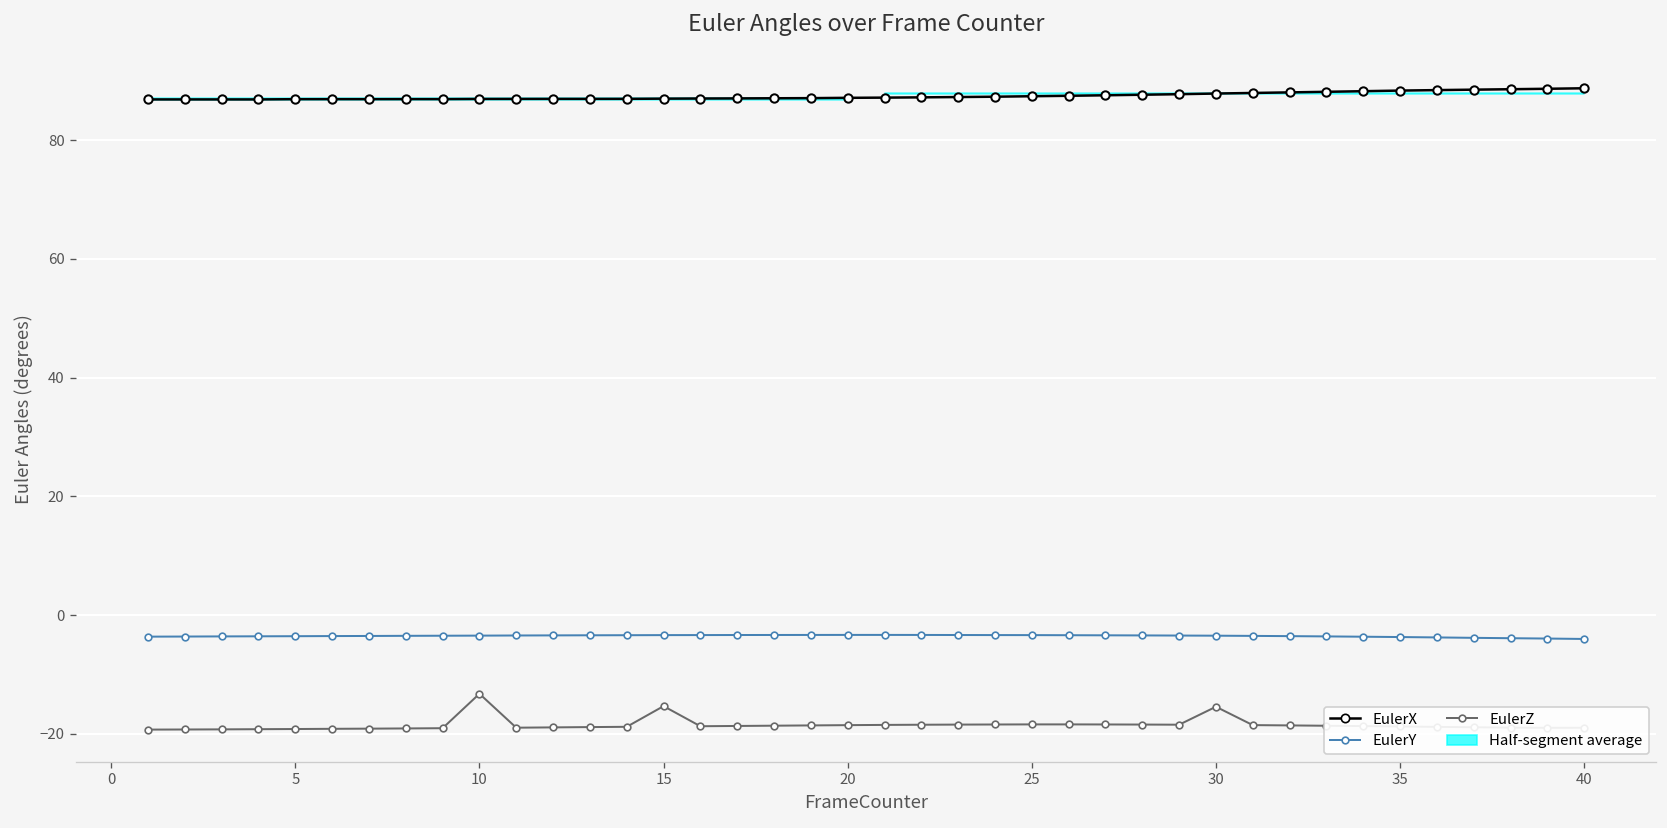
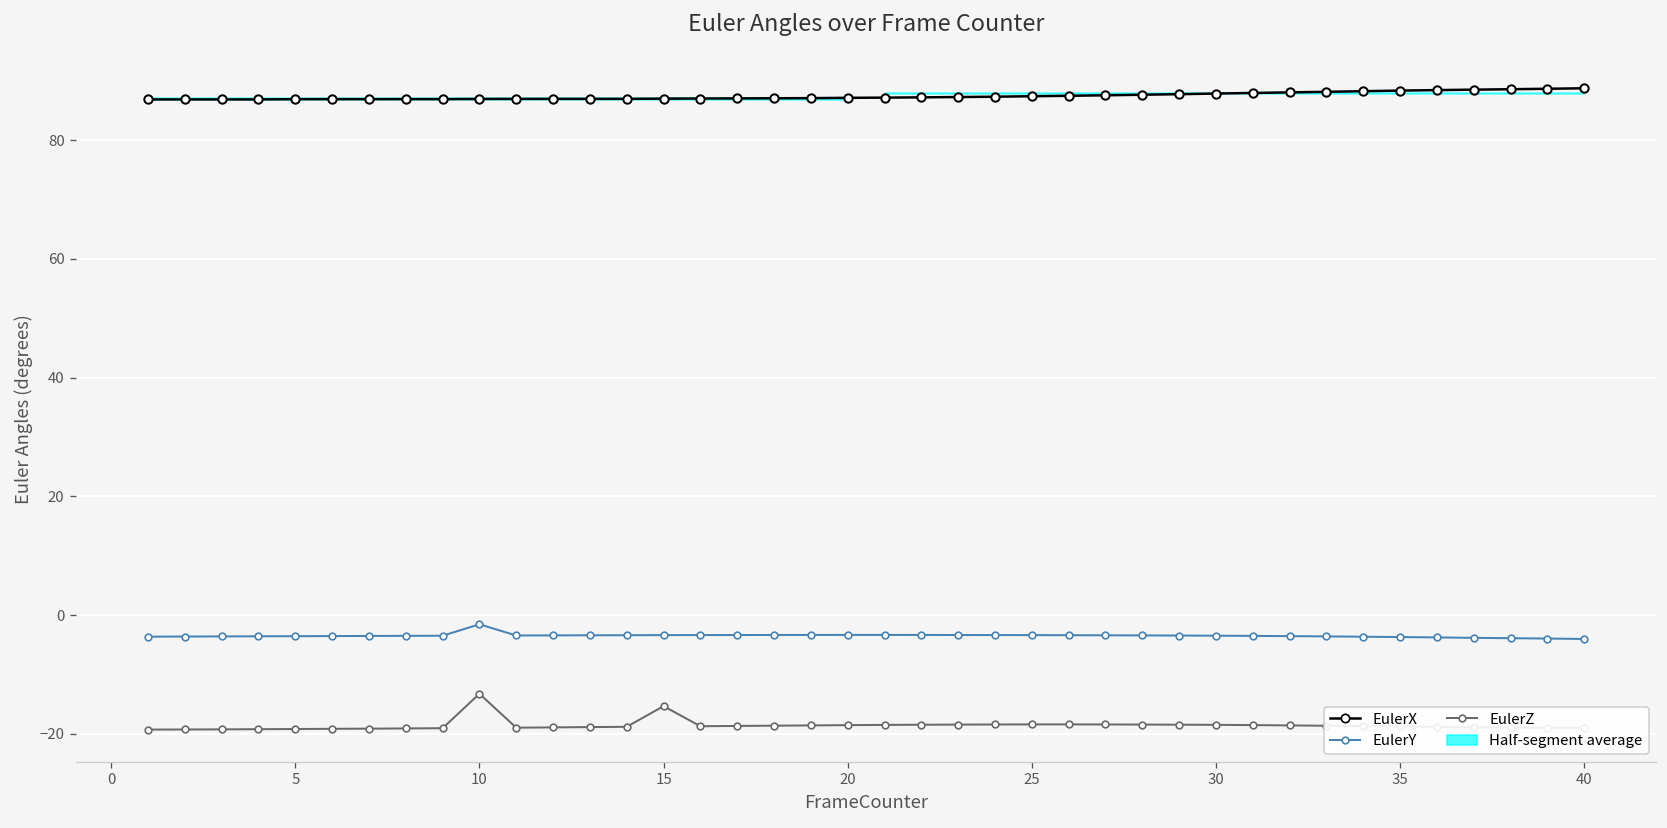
  {
    "EulerX": {
      "5": 87,
      "10": 87,
      "15": 87,
      "25": 87,
      "30": 88,
      "35": 88,
      "40": 89
    },
    "EulerY": {
      "5": -4,
-     "10": -3,
+     "10": -2,
      "15": -3,
      "20": -3,
      "25": -3,
      "30": -3,
      "35": -4,
      "40": -4
    },
    "EulerZ": {
      "5": -19,
      "10": -13,
      "15": -15,
      "20": -19,
      "25": -18,
-     "30": -15
+     "30": -18
    }
  }
